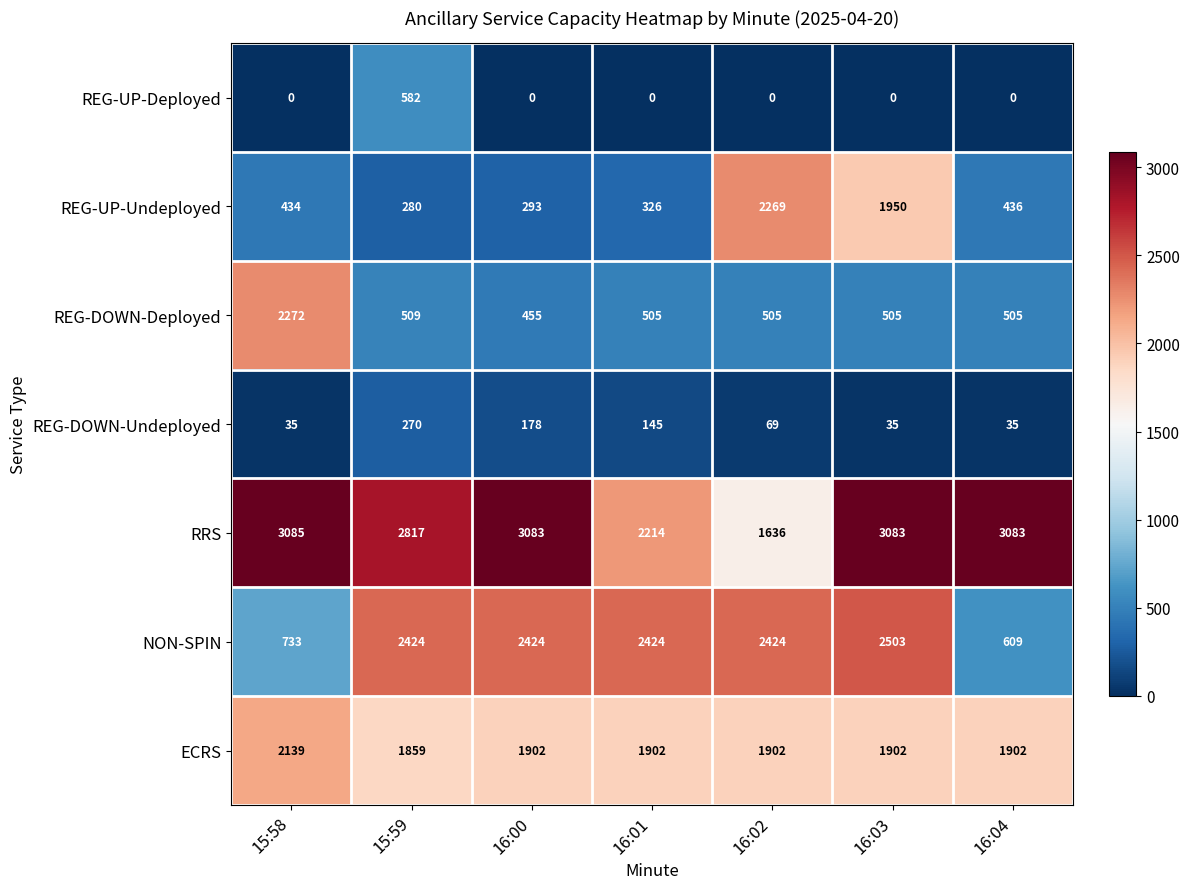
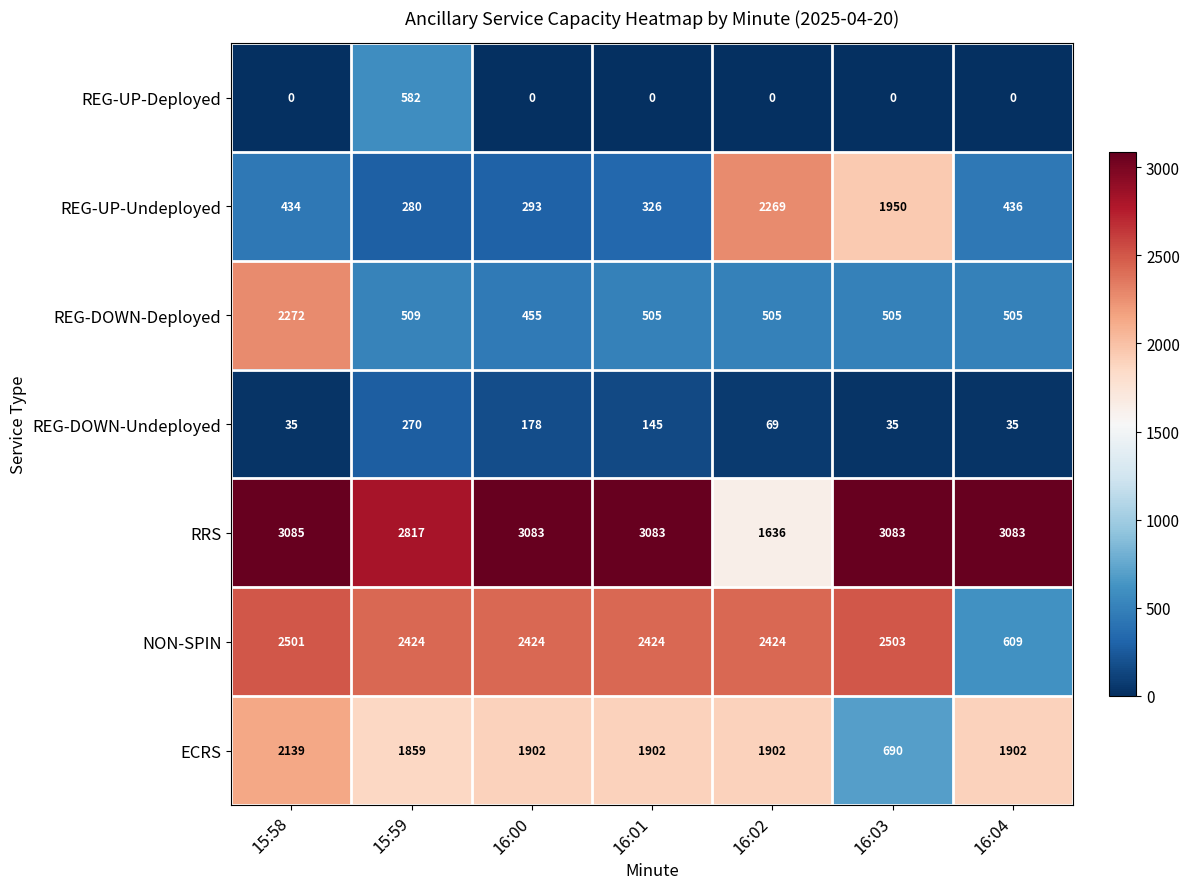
  {
    "REG-UP-Deployed": {
      "15:58": 0,
      "15:59": 582,
      "16:00": 0,
      "16:01": 0,
      "16:02": 0,
      "16:03": 0,
      "16:04": 0
    },
    "REG-UP-Undeployed": {
      "15:58": 434,
      "15:59": 280,
      "16:00": 293,
      "16:01": 326,
      "16:02": 2269,
      "16:03": 1950,
      "16:04": 436
    },
    "REG-DOWN-Deployed": {
      "15:58": 2272,
      "15:59": 509,
      "16:00": 455,
      "16:01": 505,
      "16:02": 505,
      "16:03": 505,
      "16:04": 505
    },
    "REG-DOWN-Undeployed": {
      "15:58": 35,
      "15:59": 270,
      "16:00": 178,
      "16:01": 145,
      "16:02": 69,
      "16:03": 35,
      "16:04": 35
    },
    "RRS": {
      "15:58": 3085,
      "15:59": 2817,
      "16:00": 3083,
-     "16:01": 2214,
+     "16:01": 3083,
      "16:02": 1636,
      "16:03": 3083,
      "16:04": 3083
    },
    "NON-SPIN": {
-     "15:58": 733,
+     "15:58": 2501,
      "15:59": 2424,
      "16:00": 2424,
      "16:01": 2424,
      "16:02": 2424,
      "16:03": 2503,
      "16:04": 609
    },
    "ECRS": {
      "15:58": 2139,
      "15:59": 1859,
      "16:00": 1902,
      "16:01": 1902,
      "16:02": 1902,
-     "16:03": 1902,
+     "16:03": 690,
      "16:04": 1902
    }
  }
